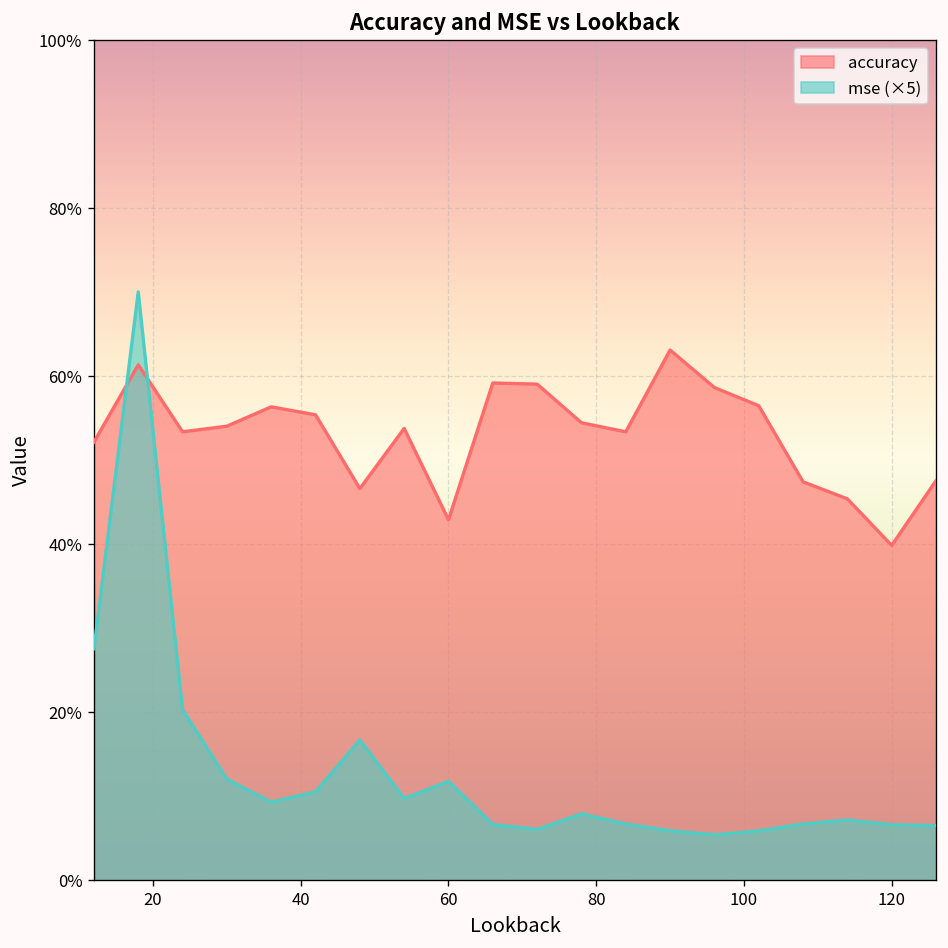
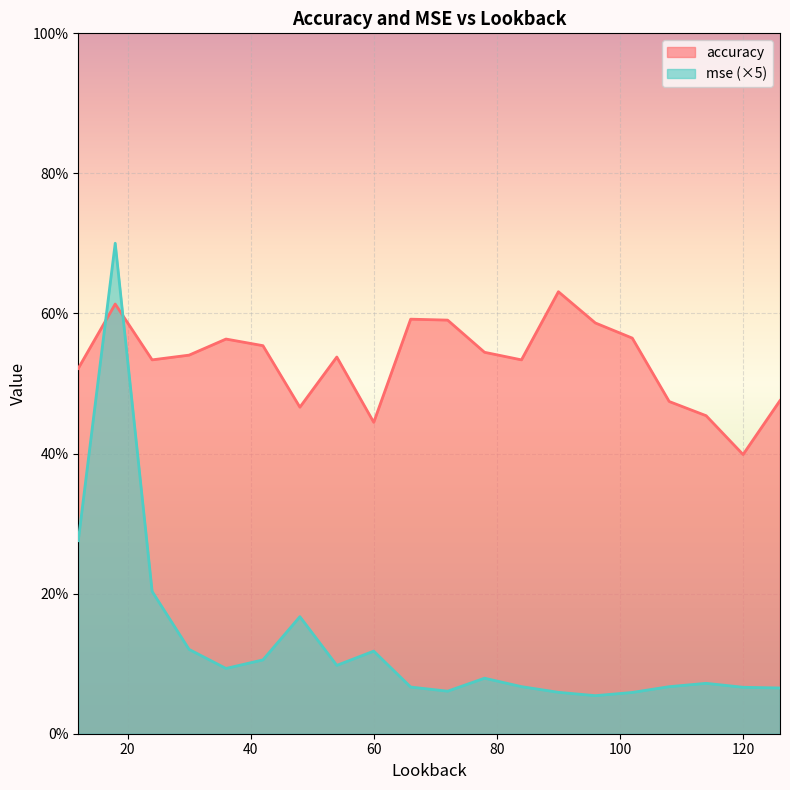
  {
    "accuracy": {
-     "60": "43%",
+     "60": "44%",
      "120": "40%"
    },
    "mse (×5)": {
      "60": "12%",
      "120": "7%"
    }
  }
